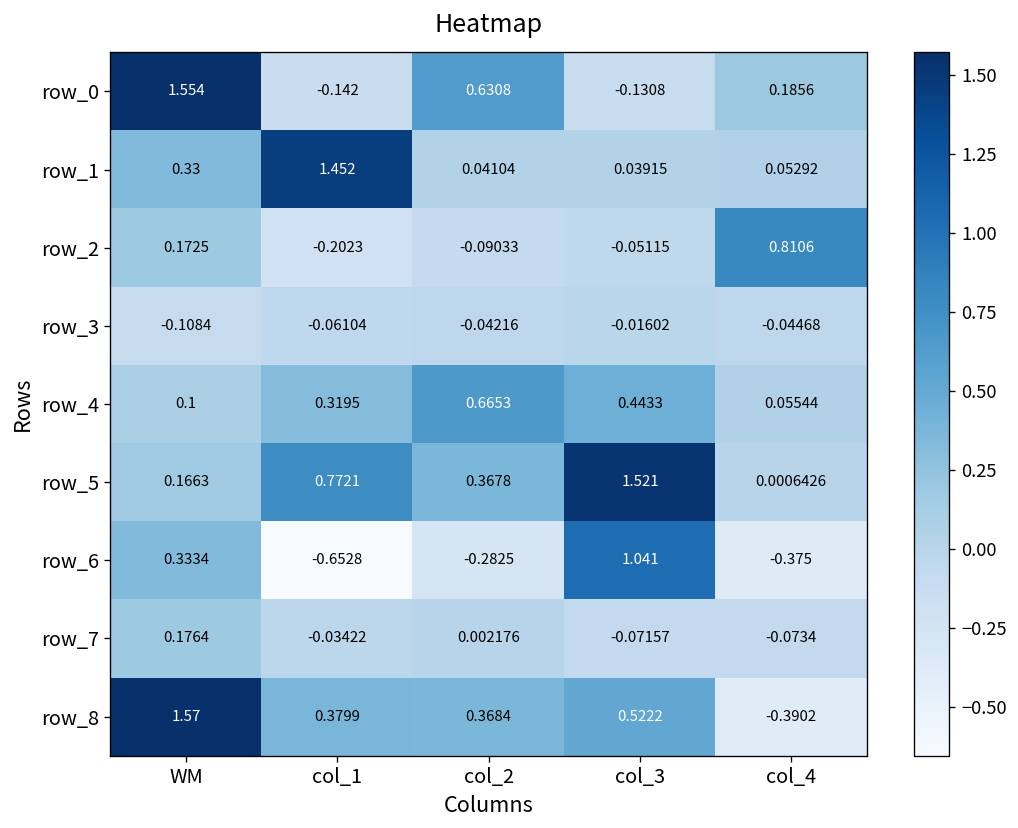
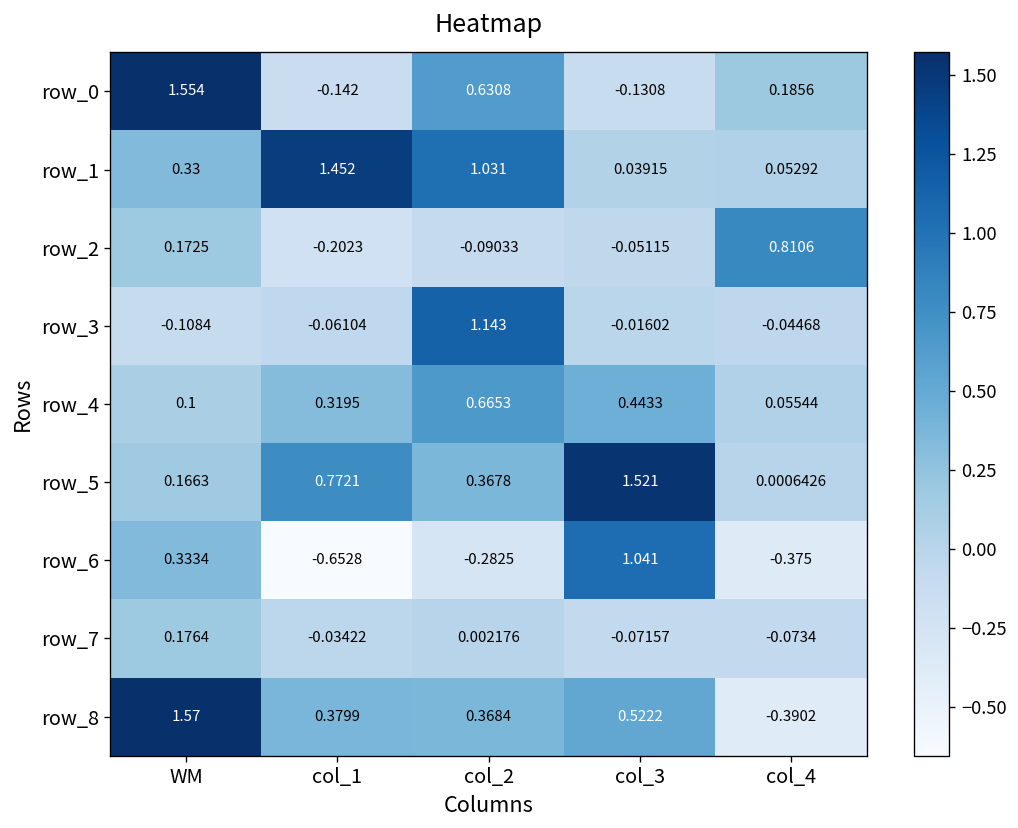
  {
    "row_0": {
      "WM": 1.554,
      "col_1": -0.142,
      "col_2": 0.6308,
      "col_3": -0.1308,
      "col_4": 0.1856
    },
    "row_1": {
      "WM": 0.33,
      "col_1": 1.452,
-     "col_2": 0.04104,
+     "col_2": 1.031,
      "col_3": 0.03915,
      "col_4": 0.05292
    },
    "row_2": {
      "WM": 0.1725,
      "col_1": -0.2023,
      "col_2": -0.09033,
      "col_3": -0.05115,
      "col_4": 0.8106
    },
    "row_3": {
      "WM": -0.1084,
      "col_1": -0.06104,
-     "col_2": -0.04216,
+     "col_2": 1.143,
      "col_3": -0.01602,
      "col_4": -0.04468
    },
    "row_4": {
      "WM": 0.1,
      "col_1": 0.3195,
      "col_2": 0.6653,
      "col_3": 0.4433,
      "col_4": 0.05544
    },
    "row_5": {
      "WM": 0.1663,
      "col_1": 0.7721,
      "col_2": 0.3678,
      "col_3": 1.521,
      "col_4": 0.0006426
    },
    "row_6": {
      "WM": 0.3334,
      "col_1": -0.6528,
      "col_2": -0.2825,
      "col_3": 1.041,
      "col_4": -0.375
    },
    "row_7": {
      "WM": 0.1764,
      "col_1": -0.03422,
      "col_2": 0.002176,
      "col_3": -0.07157,
      "col_4": -0.0734
    },
    "row_8": {
      "WM": 1.57,
      "col_1": 0.3799,
      "col_2": 0.3684,
      "col_3": 0.5222,
      "col_4": -0.3902
    }
  }
